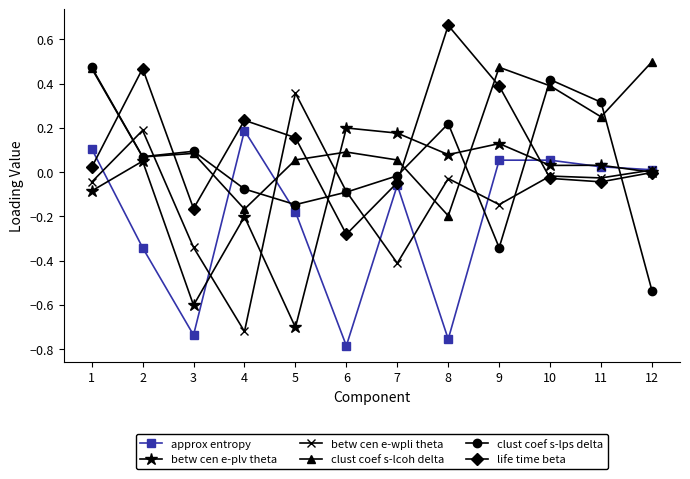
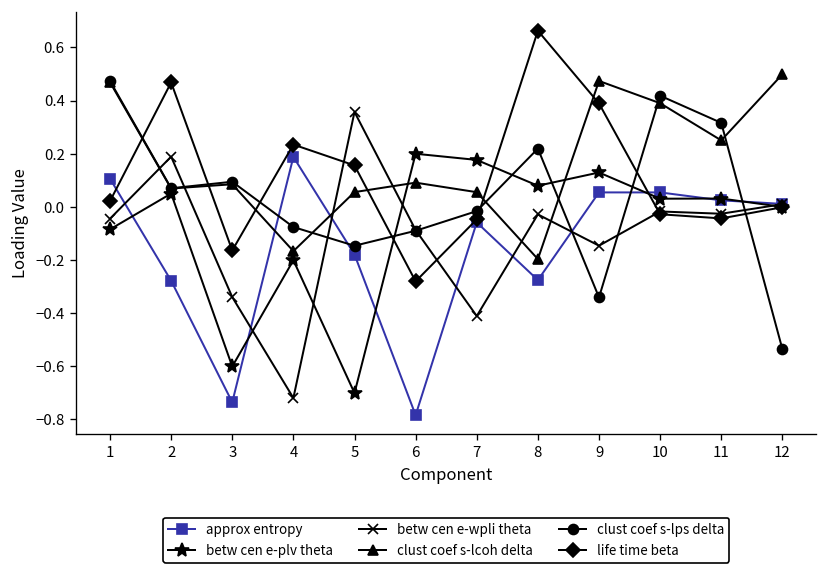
  {
    "approx entropy": {
      "1": 0.11,
-     "2": -0.34,
+     "2": -0.28,
      "3": -0.74,
      "4": 0.19,
      "5": -0.18,
      "6": -0.78,
-     "8": -0.75,
+     "8": -0.28,
      "9": 0.05,
      "10": 0.05
    }
  }
